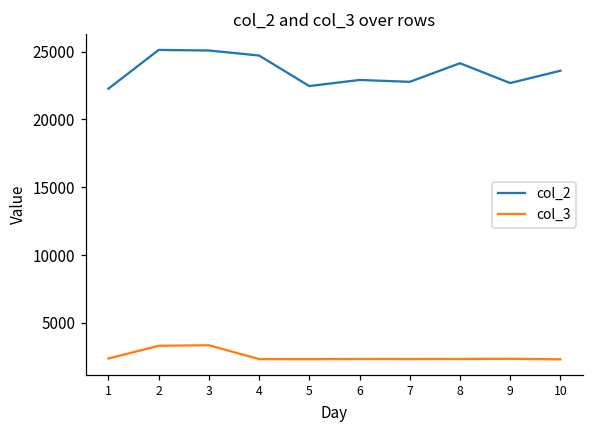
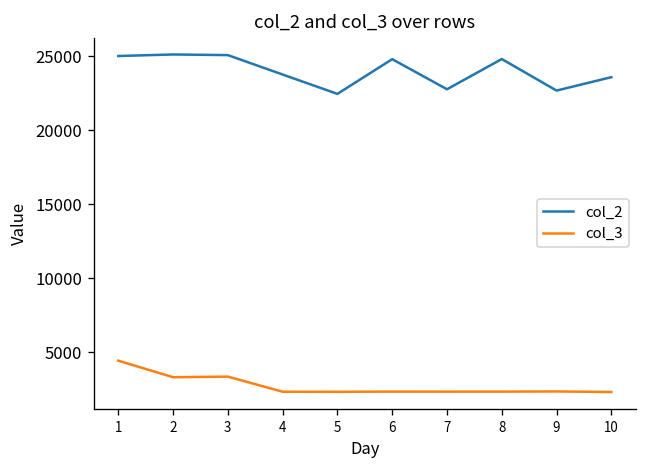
  {
    "col_2": {
-     "1": 22300,
+     "1": 25000,
      "2": 25100,
      "3": 25100,
-     "4": 24700,
+     "4": 23800,
      "5": 22500,
-     "6": 22900,
+     "6": 24800,
      "7": 22800,
-     "8": 24100,
+     "8": 24800,
      "9": 22700,
      "10": 23600
    },
    "col_3": {
-     "1": 2400,
+     "1": 4400,
      "2": 3300,
      "3": 3400,
      "4": 2300,
      "5": 2300,
      "6": 2300,
      "7": 2300,
      "8": 2300,
      "9": 2400,
      "10": 2300
    }
  }
